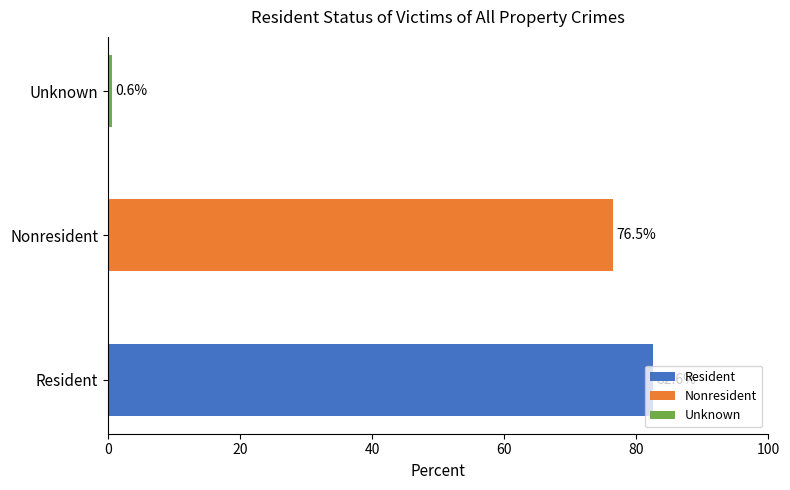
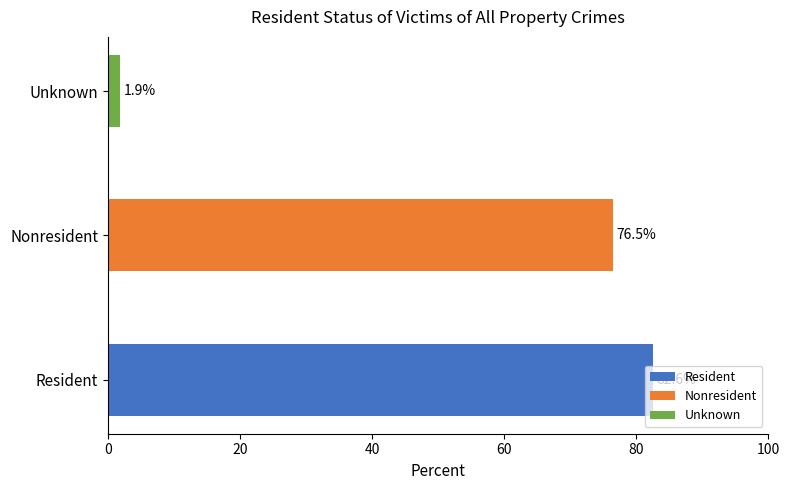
  {
-   "Unknown": "0.6%",
+   "Unknown": "1.9%",
    "Nonresident": "76.5%"
  }
